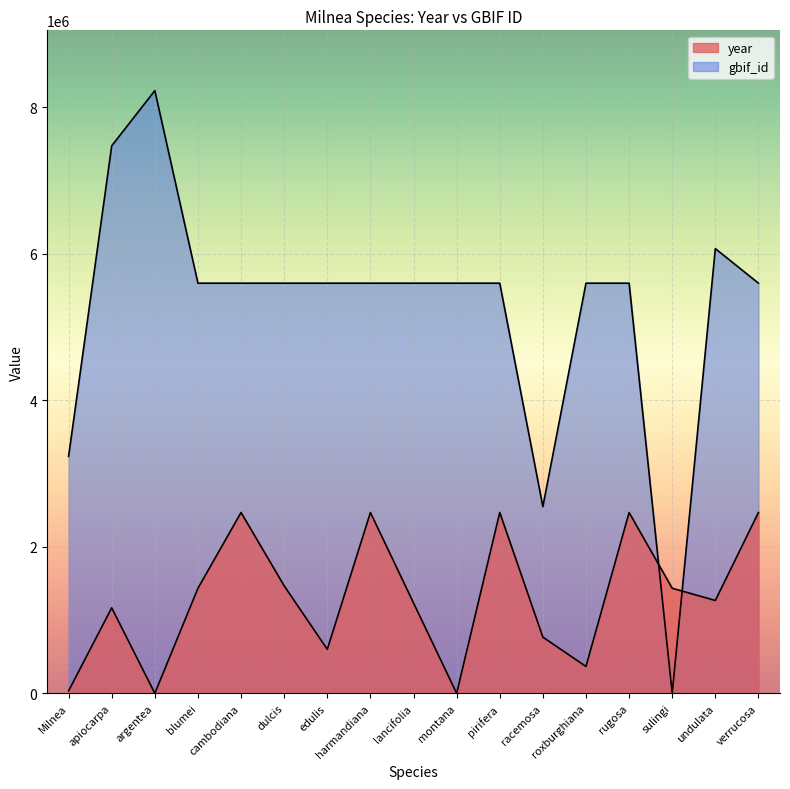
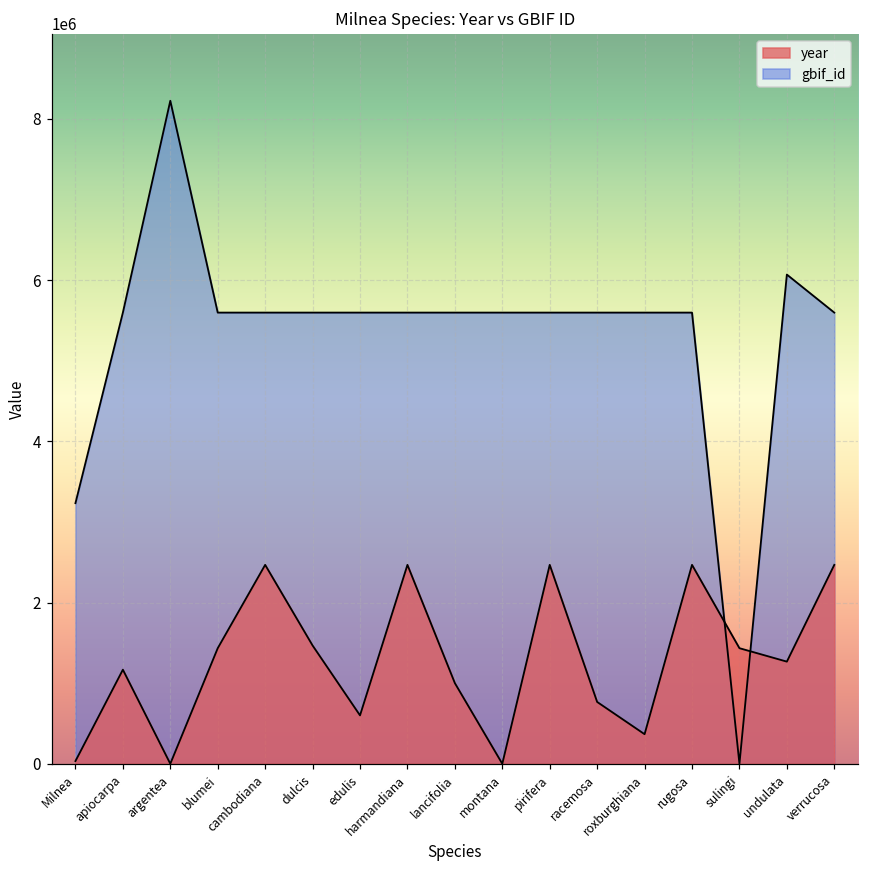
  {
    "year": {
      "Milnea": 0,
      "apiocarpa": 1200000,
      "argentea": 0,
      "blumei": 1400000,
      "cambodiana": 2500000,
      "dulcis": 1500000,
      "edulis": 600000,
      "harmandiana": 2500000,
-     "lancifolia": 1200000,
+     "lancifolia": 1000000,
      "montana": 0,
      "pirifera": 2500000,
      "racemosa": 800000,
      "roxburghiana": 400000,
      "rugosa": 2500000,
      "sulingi": 1400000,
      "undulata": 1300000,
      "verrucosa": 2500000
    },
    "gbif_id": {
      "Milnea": 3200000,
-     "apiocarpa": 7500000,
+     "apiocarpa": 5600000,
      "argentea": 8200000,
      "blumei": 5600000,
      "cambodiana": 5600000,
      "dulcis": 5600000,
      "edulis": 5600000,
      "harmandiana": 5600000,
      "lancifolia": 5600000,
      "montana": 5600000,
      "pirifera": 5600000,
-     "racemosa": 2500000,
+     "racemosa": 5600000,
      "roxburghiana": 5600000,
      "rugosa": 5600000,
      "sulingi": 0,
      "undulata": 6100000,
      "verrucosa": 5600000
    }
  }
